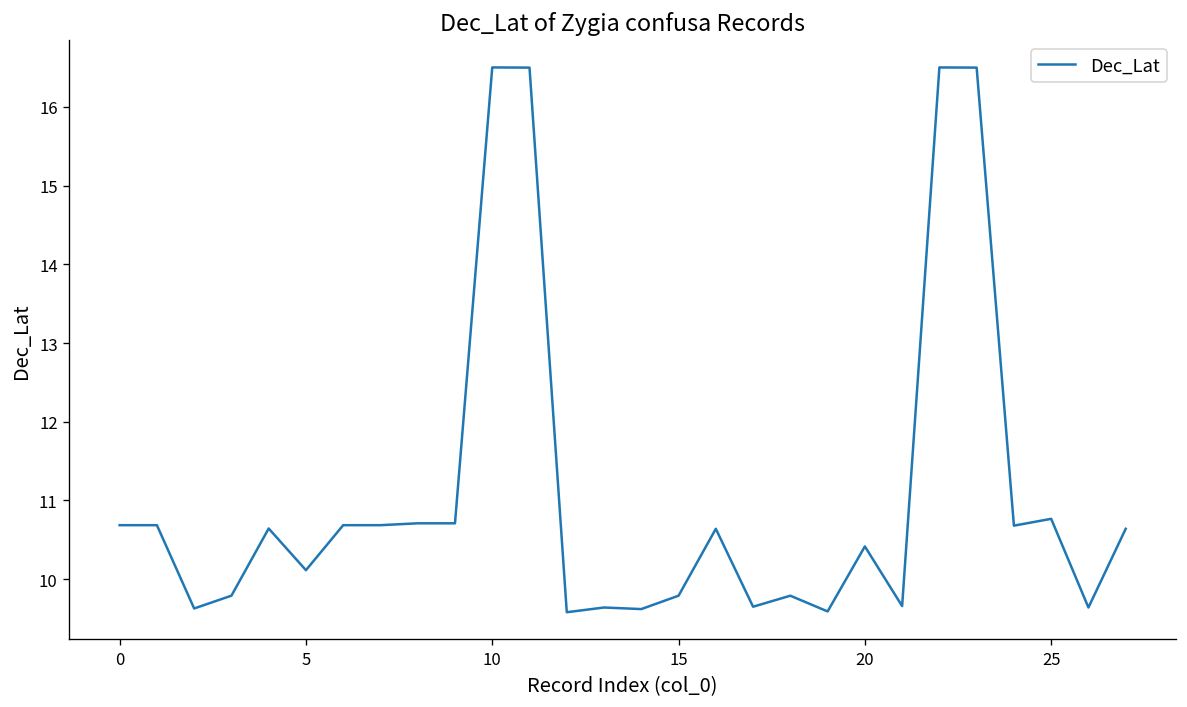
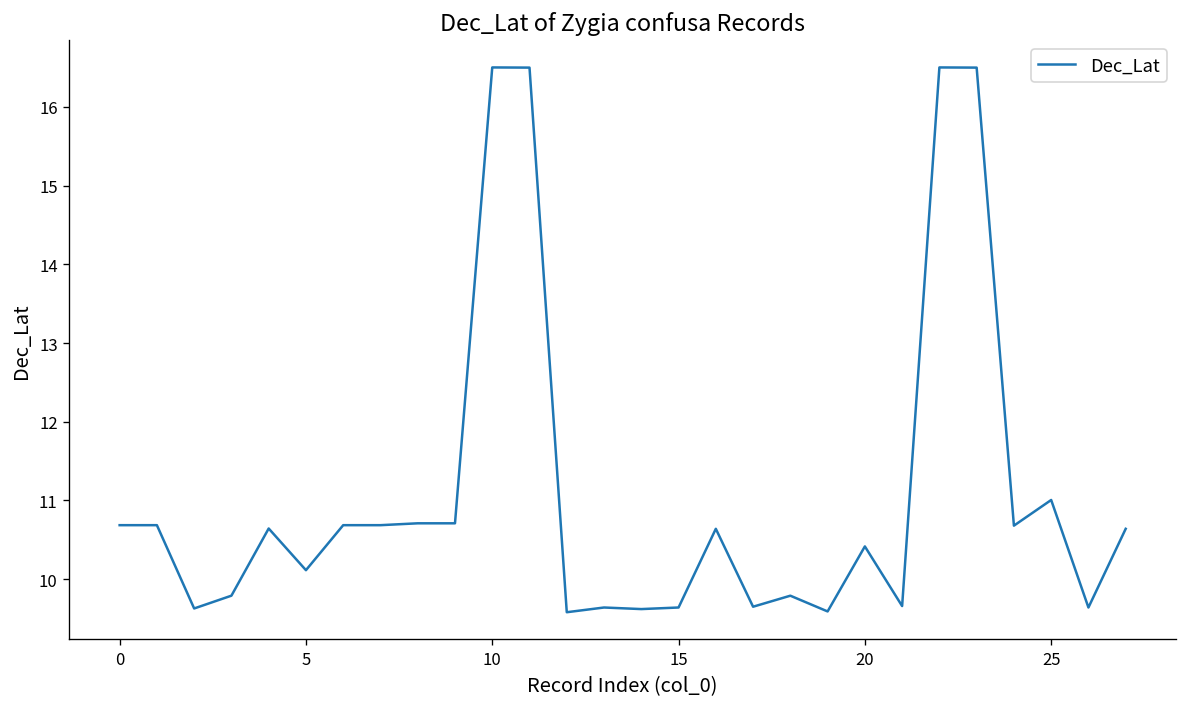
  {
    "0": 10.7,
    "5": 10.1,
    "10": 16.5,
-   "15": 9.8,
+   "15": 9.6,
    "20": 10.4,
-   "25": 10.8
+   "25": 11.0
  }
